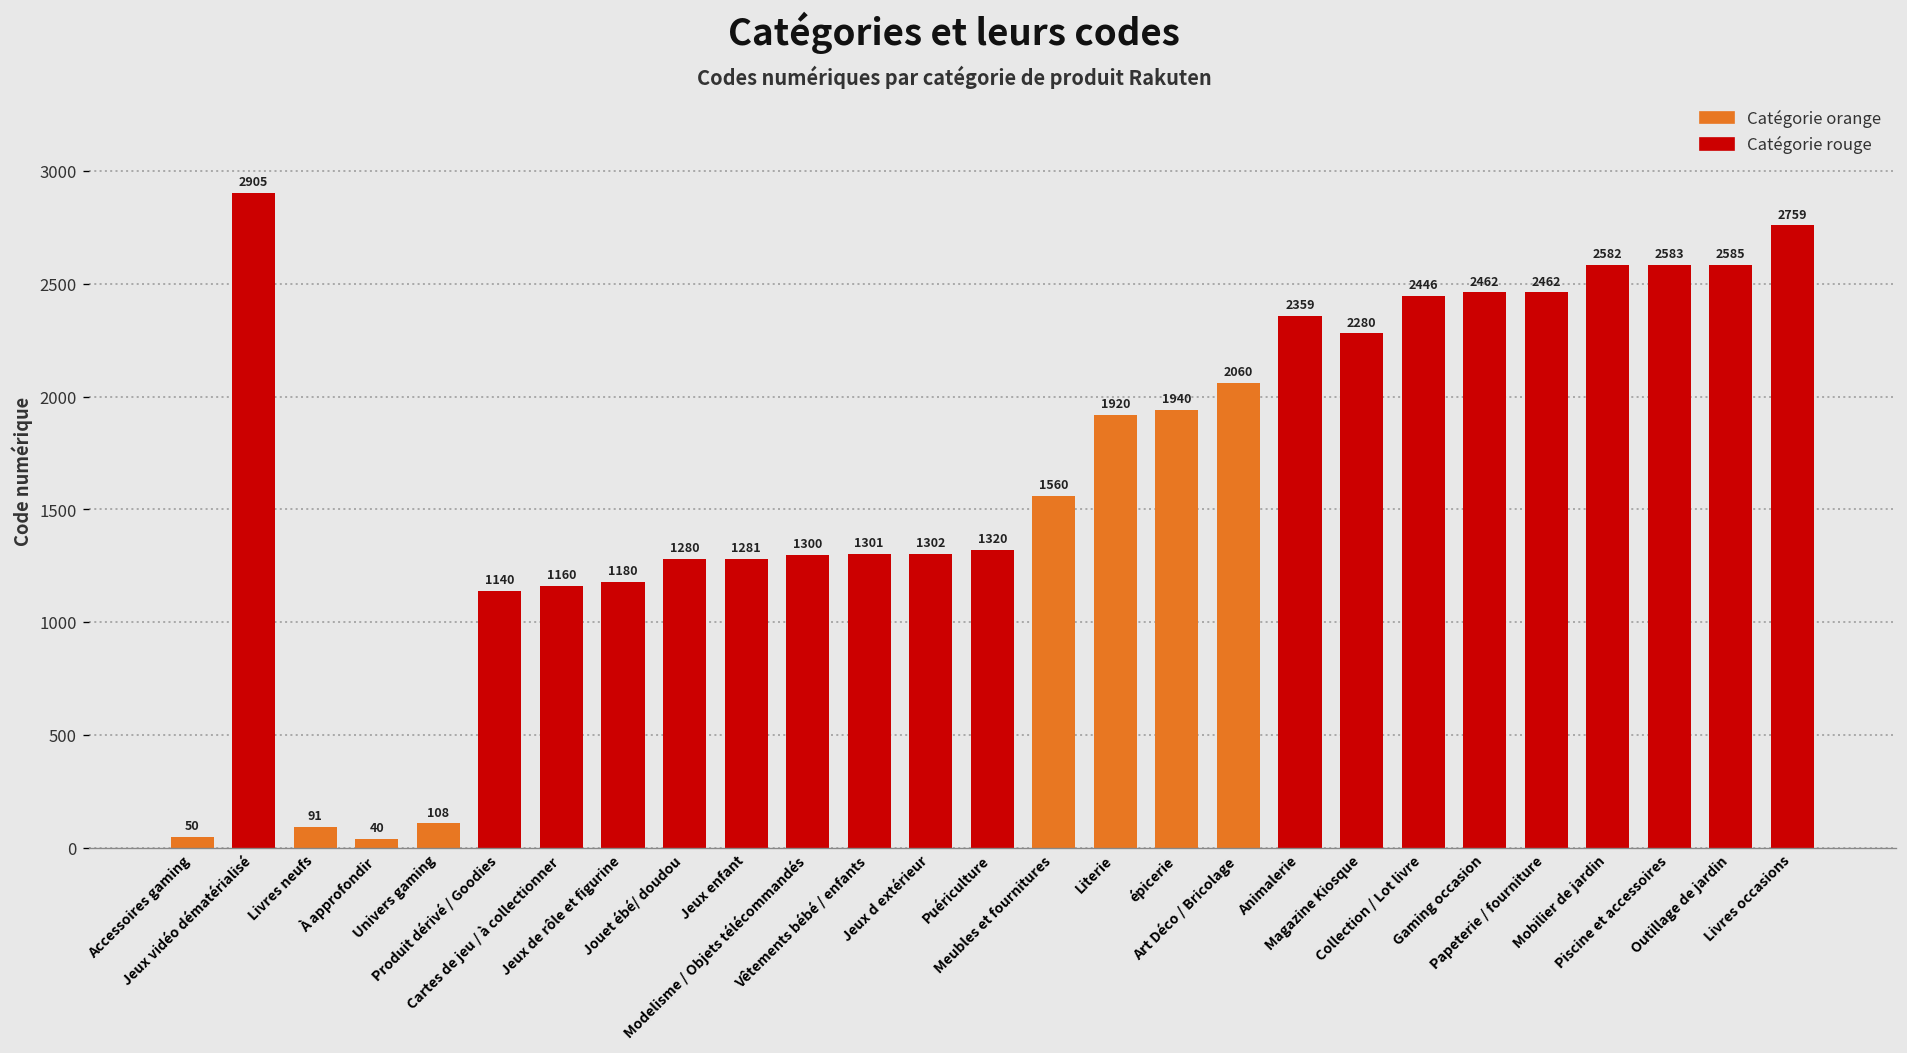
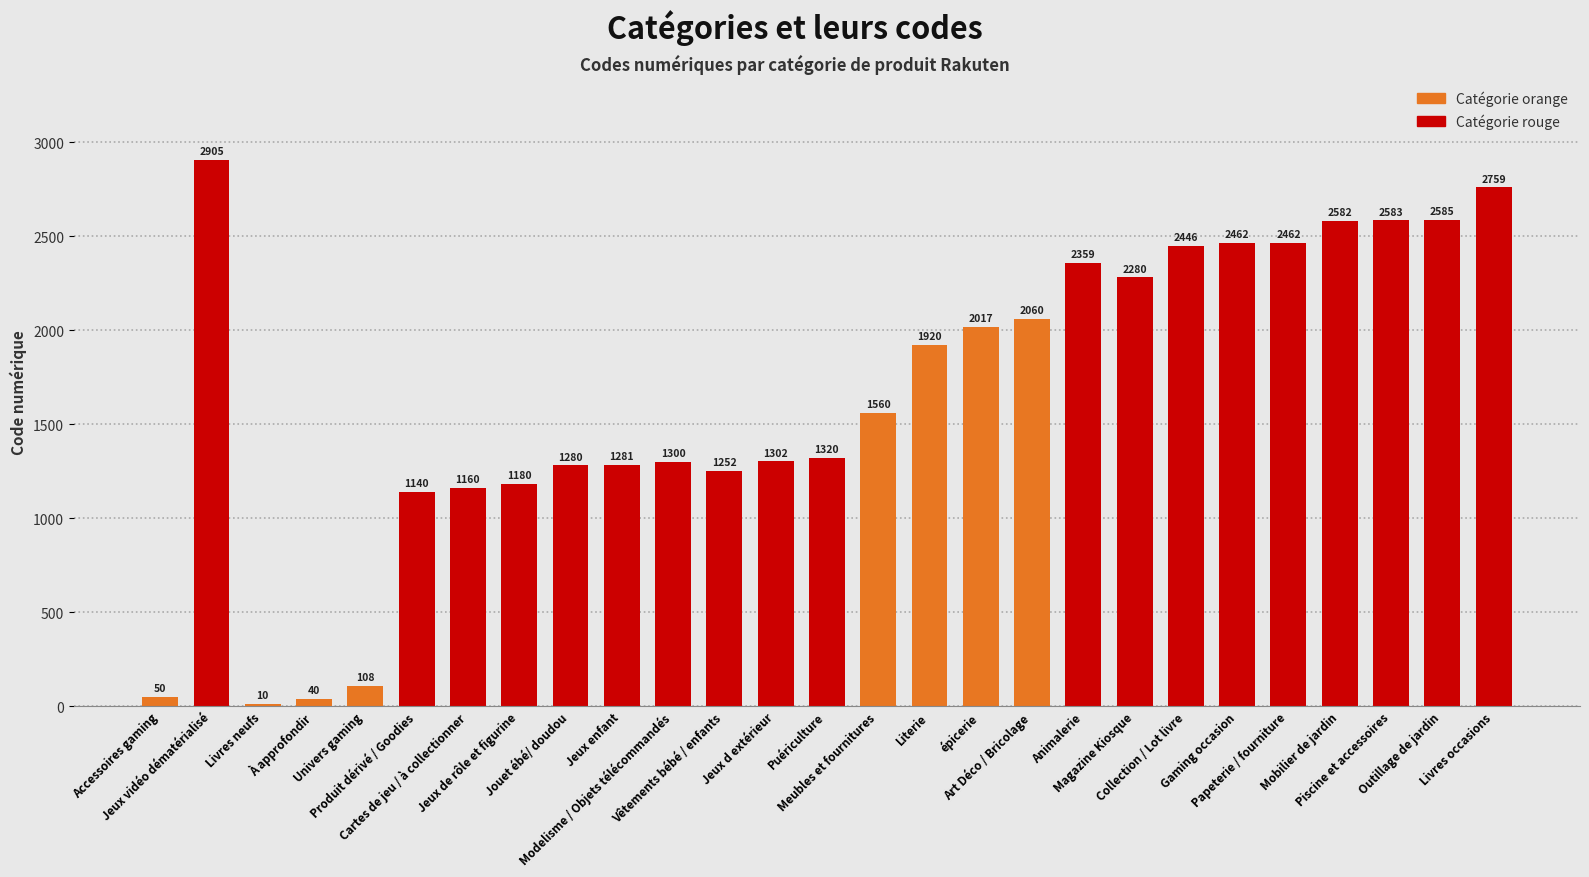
  {
    "Accessoires gaming": 50,
    "Jeux vidéo dématérialisé": 2905,
-   "Livres neufs": 91,
+   "Livres neufs": 10,
    "À approfondir": 40,
    "Univers gaming": 108,
    "Produit dérivé / Goodies": 1140,
    "Cartes de jeu / à collectionner": 1160,
    "Jeux de rôle et figurine": 1180,
    "Jouet ébé/ doudou": 1280,
    "Jeux enfant": 1281,
    "Modelisme / Objets télécommandés": 1300,
-   "Vêtements bébé / enfants": 1301,
+   "Vêtements bébé / enfants": 1252,
    "Jeux d extérieur": 1302,
    "Puériculture": 1320,
    "Meubles et fournitures": 1560,
    "Literie": 1920,
-   "épicerie": 1940,
+   "épicerie": 2017,
    "Art Déco / Bricolage": 2060,
    "Animalerie": 2359,
    "Magazine Kiosque": 2280,
    "Collection / Lot livre": 2446,
    "Gaming occasion": 2462,
    "Papeterie / fourniture": 2462,
    "Mobilier de jardin": 2582,
    "Piscine et accessoires": 2583,
    "Outillage de jardin": 2585,
    "Livres occasions": 2759
  }
